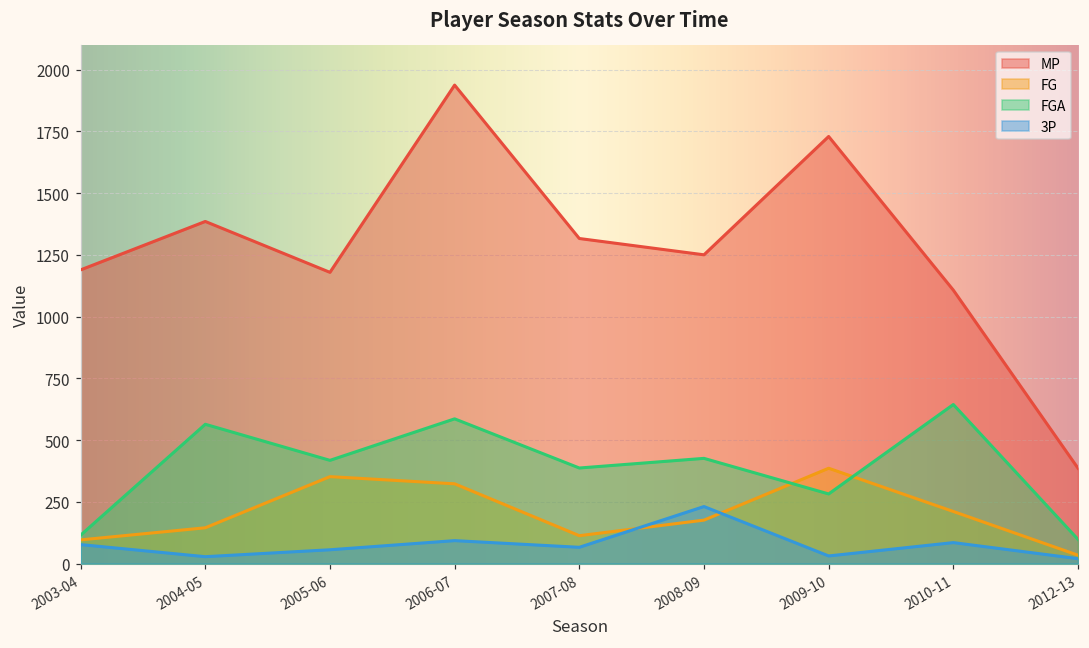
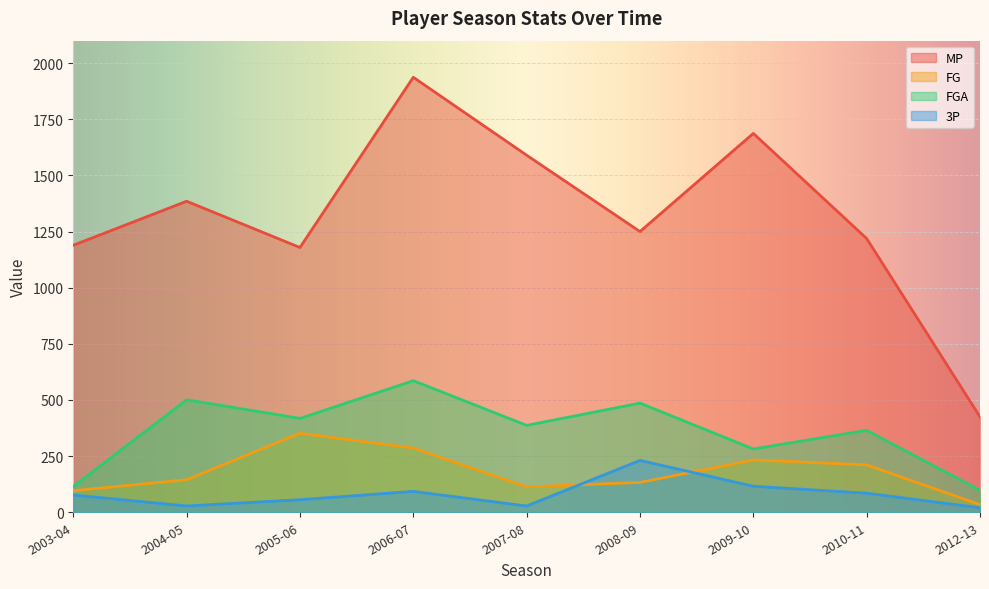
  {
    "MP": {
      "2003-04": 1190,
      "2004-05": 1390,
      "2005-06": 1180,
      "2006-07": 1940,
-     "2007-08": 1320,
+     "2007-08": 1590,
      "2008-09": 1250,
-     "2009-10": 1730,
-     "2010-11": 1110,
-     "2012-13": 390
+     "2009-10": 1690,
+     "2010-11": 1220,
+     "2012-13": 430
    },
    "FG": {
      "2003-04": 100,
      "2004-05": 150,
      "2005-06": 350,
-     "2006-07": 320,
+     "2006-07": 290,
      "2007-08": 110,
-     "2008-09": 180,
-     "2009-10": 390,
+     "2008-09": 130,
+     "2009-10": 230,
      "2010-11": 210,
      "2012-13": 30
    },
    "FGA": {
      "2003-04": 120,
-     "2004-05": 560,
+     "2004-05": 500,
      "2005-06": 420,
      "2006-07": 590,
      "2007-08": 390,
-     "2008-09": 430,
+     "2008-09": 490,
      "2009-10": 280,
-     "2010-11": 640,
+     "2010-11": 370,
      "2012-13": 100
    },
    "3P": {
      "2003-04": 80,
      "2004-05": 30,
      "2005-06": 60,
      "2006-07": 90,
-     "2007-08": 70,
+     "2007-08": 30,
      "2008-09": 230,
-     "2009-10": 30,
+     "2009-10": 120,
      "2010-11": 90,
      "2012-13": 20
    }
  }
